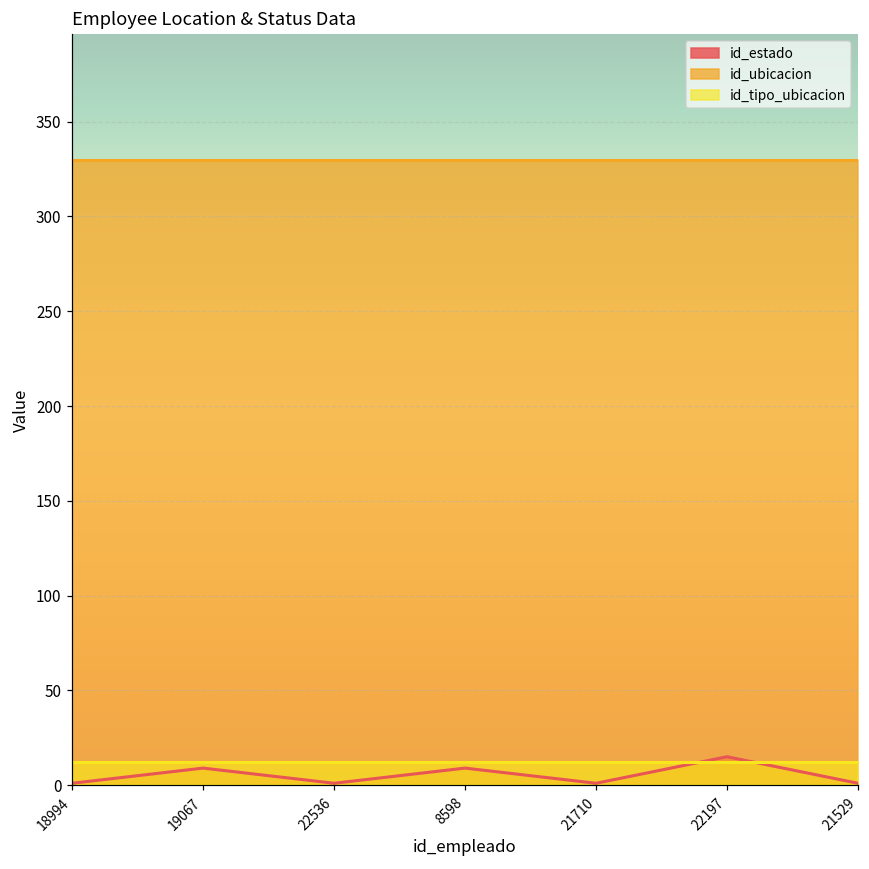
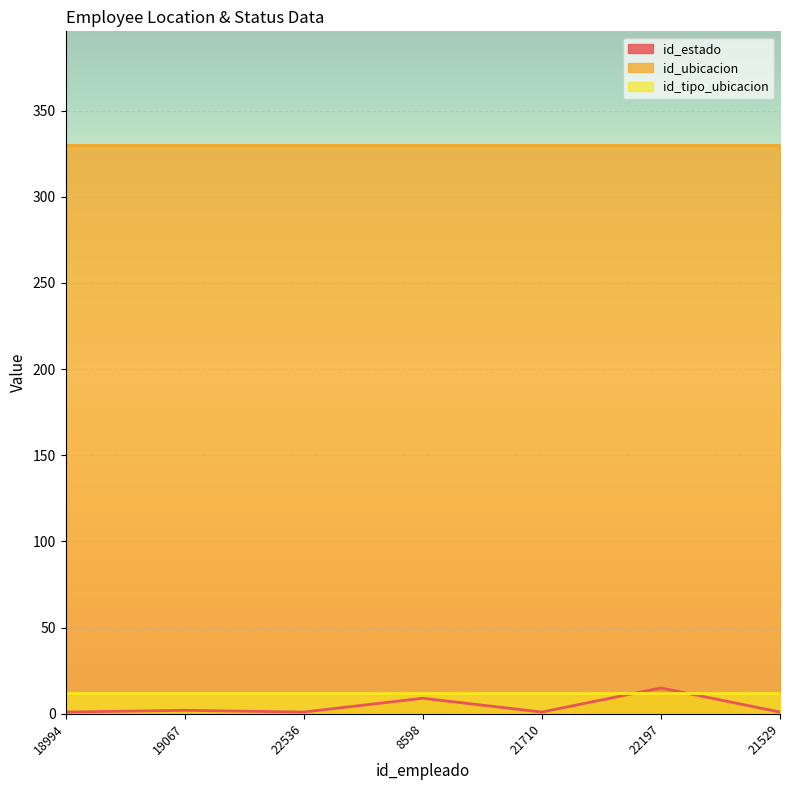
  {
    "id_estado": {
      "18994": 1,
-     "19067": 9,
+     "19067": 2,
      "22536": 1,
      "8598": 9,
      "21710": 1,
      "22197": 15,
      "21529": 1
    },
    "id_ubicacion": {
      "18994": 330,
      "19067": 330,
      "22536": 330,
      "8598": 330,
      "21710": 330,
      "22197": 330,
      "21529": 330
    },
    "id_tipo_ubicacion": {
      "18994": 12,
      "19067": 12,
      "22536": 12,
      "8598": 12,
      "21710": 12,
      "22197": 12,
      "21529": 12
    }
  }
